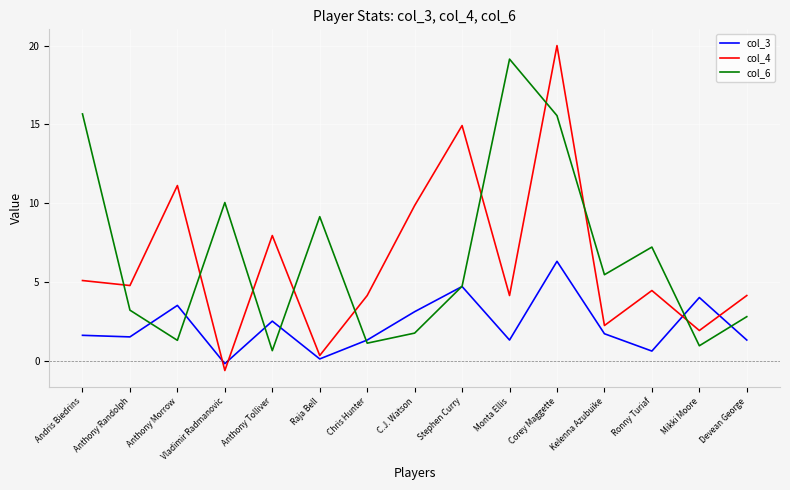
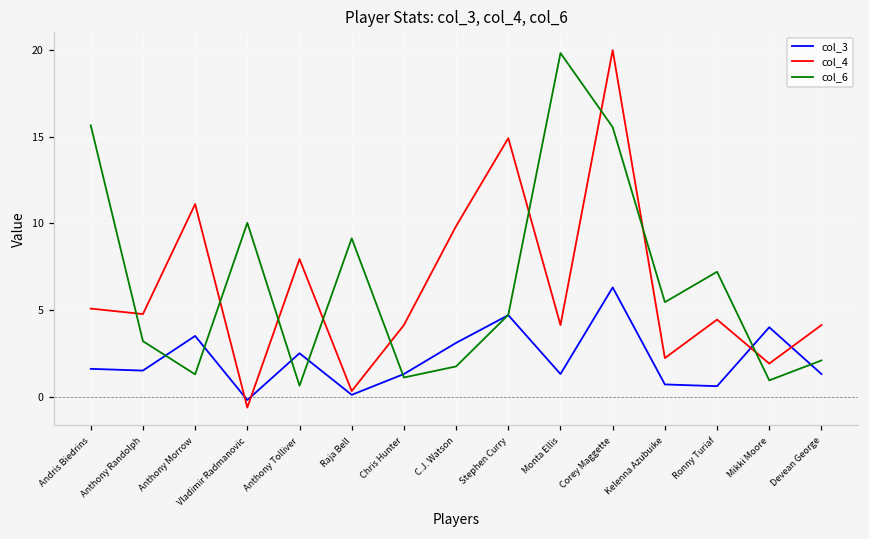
  {
    "col_3": {
      "Andris Biedrins": 1.6,
      "Anthony Randolph": 1.5,
      "Anthony Morrow": 3.5,
      "Vladimir Radmanovic": -0.2,
      "Anthony Tolliver": 2.5,
      "Raja Bell": 0.1,
      "Chris Hunter": 1.3,
      "C.J. Watson": 3.1,
      "Monta Ellis": 1.3,
      "Corey Maggette": 6.3,
-     "Kelenna Azubuike": 1.7,
+     "Kelenna Azubuike": 0.7,
      "Ronny Turiaf": 0.6,
      "Mikki Moore": 4.0,
      "Devean George": 1.3
    },
    "col_4": {
      "Andris Biedrins": 5.1,
      "Anthony Randolph": 4.8,
      "Anthony Morrow": 11.1,
      "Vladimir Radmanovic": -0.6,
      "Anthony Tolliver": 7.9,
      "Raja Bell": 0.3,
      "Chris Hunter": 4.1,
      "C.J. Watson": 9.8,
      "Stephen Curry": 14.9,
      "Monta Ellis": 4.1,
      "Corey Maggette": 20.0,
      "Kelenna Azubuike": 2.2,
      "Ronny Turiaf": 4.4,
      "Mikki Moore": 1.9,
      "Devean George": 4.1
    },
    "col_6": {
      "Andris Biedrins": 15.7,
      "Anthony Randolph": 3.2,
      "Anthony Morrow": 1.3,
      "Vladimir Radmanovic": 10.0,
      "Anthony Tolliver": 0.6,
      "Raja Bell": 9.1,
      "Chris Hunter": 1.1,
      "C.J. Watson": 1.7,
-     "Monta Ellis": 19.1,
+     "Monta Ellis": 19.8,
      "Corey Maggette": 15.6,
      "Kelenna Azubuike": 5.4,
      "Ronny Turiaf": 7.2,
      "Mikki Moore": 0.9,
-     "Devean George": 2.8
+     "Devean George": 2.1
    }
  }
